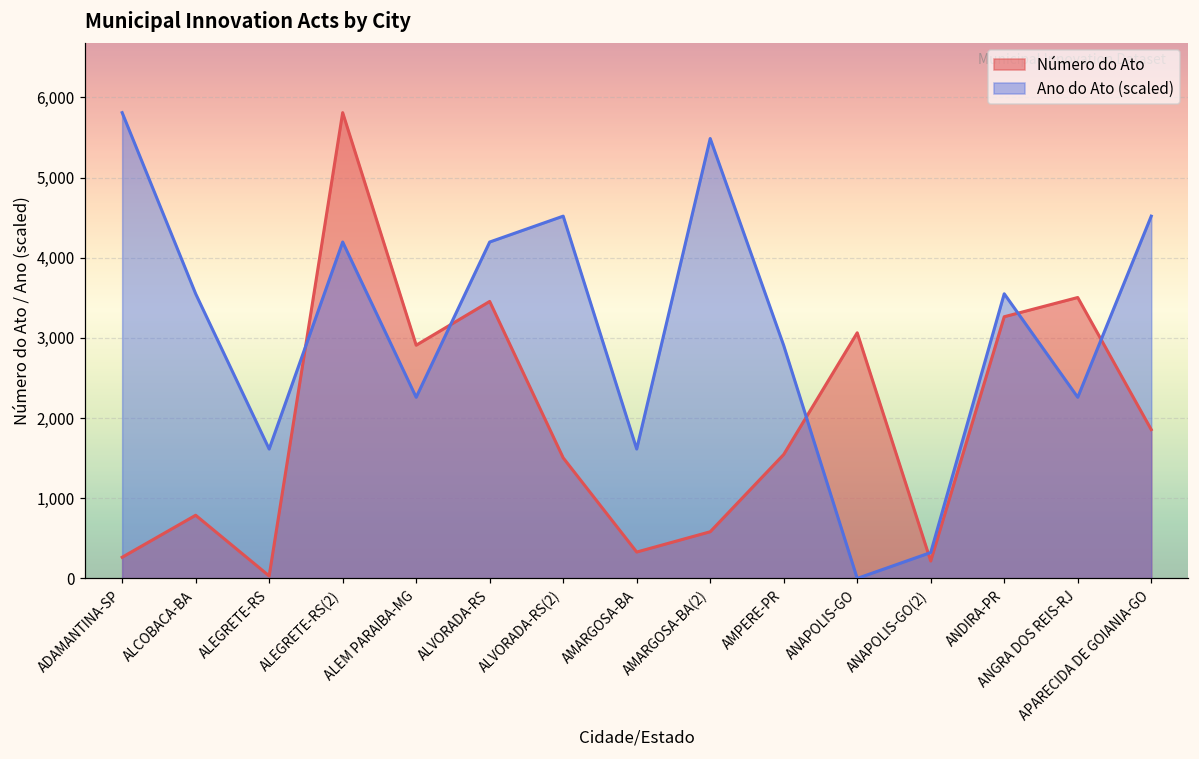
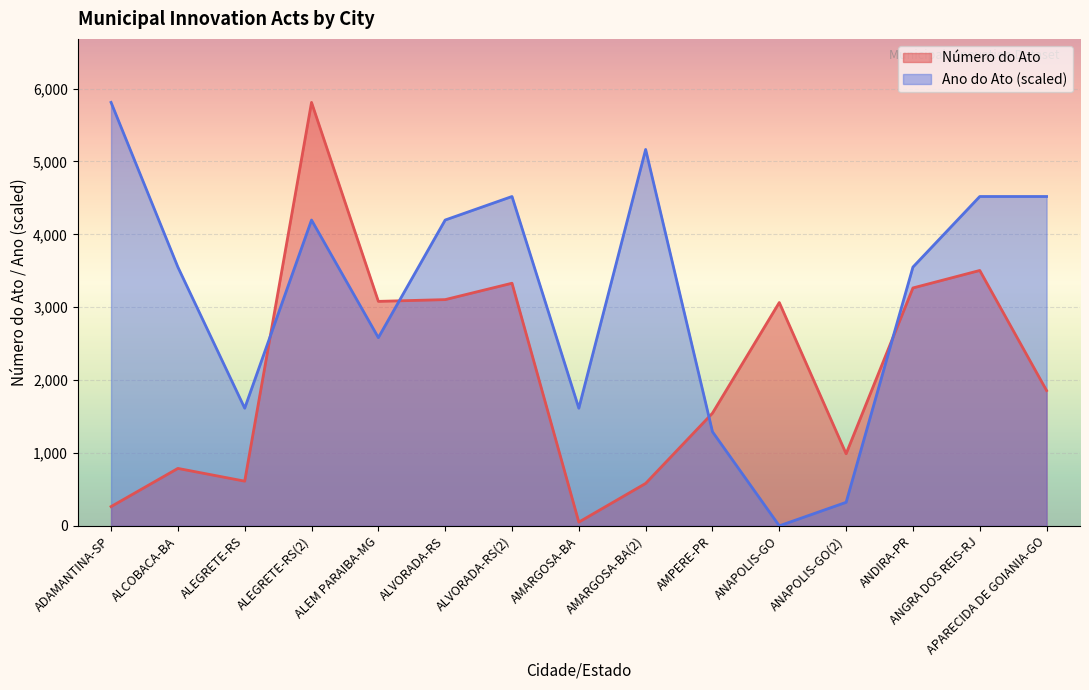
  {
    "Número do Ato": {
      "ADAMANTINA-SP": "300",
      "ALCOBACA-BA": "800",
-     "ALEGRETE-RS": "0",
+     "ALEGRETE-RS": "600",
      "ALEGRETE-RS(2)": "5,800",
-     "ALEM PARAIBA-MG": "2,900",
-     "ALVORADA-RS": "3,500",
-     "ALVORADA-RS(2)": "1,500",
-     "AMARGOSA-BA": "300",
+     "ALEM PARAIBA-MG": "3,100",
+     "ALVORADA-RS": "3,100",
+     "ALVORADA-RS(2)": "3,300",
+     "AMARGOSA-BA": "100",
      "AMARGOSA-BA(2)": "600",
      "AMPERE-PR": "1,500",
      "ANAPOLIS-GO": "3,100",
-     "ANAPOLIS-GO(2)": "200",
+     "ANAPOLIS-GO(2)": "1,000",
      "ANDIRA-PR": "3,300",
      "ANGRA DOS REIS-RJ": "3,500",
      "APARECIDA DE GOIANIA-GO": "1,900"
    },
    "Ano do Ato (scaled)": {
      "ADAMANTINA-SP": "5,800",
      "ALCOBACA-BA": "3,600",
      "ALEGRETE-RS": "1,600",
      "ALEGRETE-RS(2)": "4,200",
-     "ALEM PARAIBA-MG": "2,300",
+     "ALEM PARAIBA-MG": "2,600",
      "ALVORADA-RS": "4,200",
      "ALVORADA-RS(2)": "4,500",
      "AMARGOSA-BA": "1,600",
-     "AMARGOSA-BA(2)": "5,500",
-     "AMPERE-PR": "2,900",
+     "AMARGOSA-BA(2)": "5,200",
+     "AMPERE-PR": "1,300",
      "ANAPOLIS-GO": "0",
      "ANAPOLIS-GO(2)": "300",
      "ANDIRA-PR": "3,600",
-     "ANGRA DOS REIS-RJ": "2,300",
+     "ANGRA DOS REIS-RJ": "4,500",
      "APARECIDA DE GOIANIA-GO": "4,500"
    }
  }
